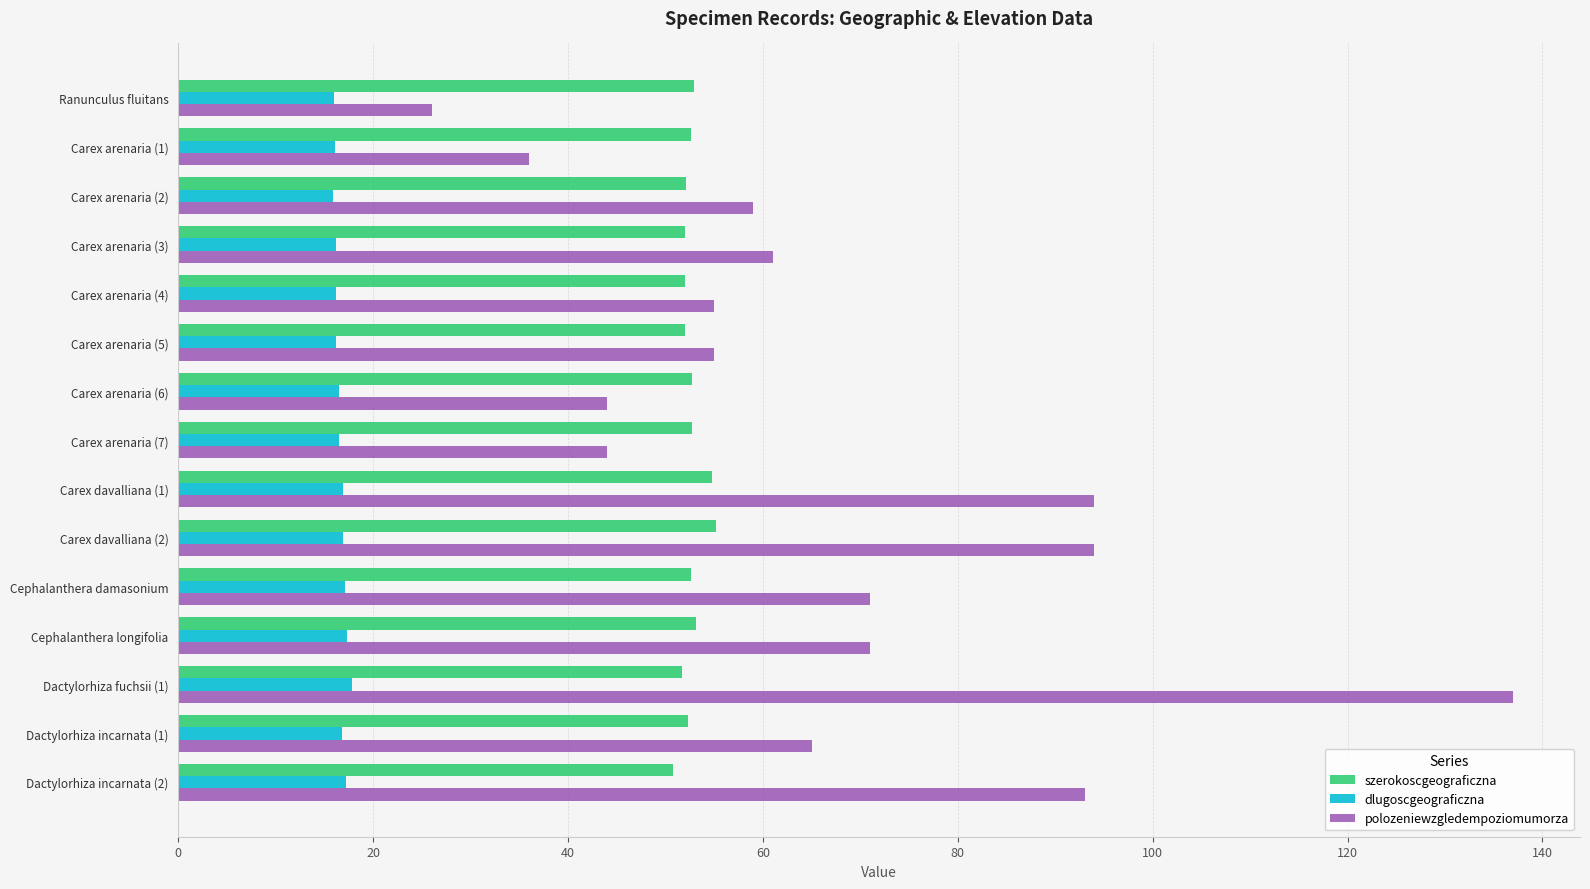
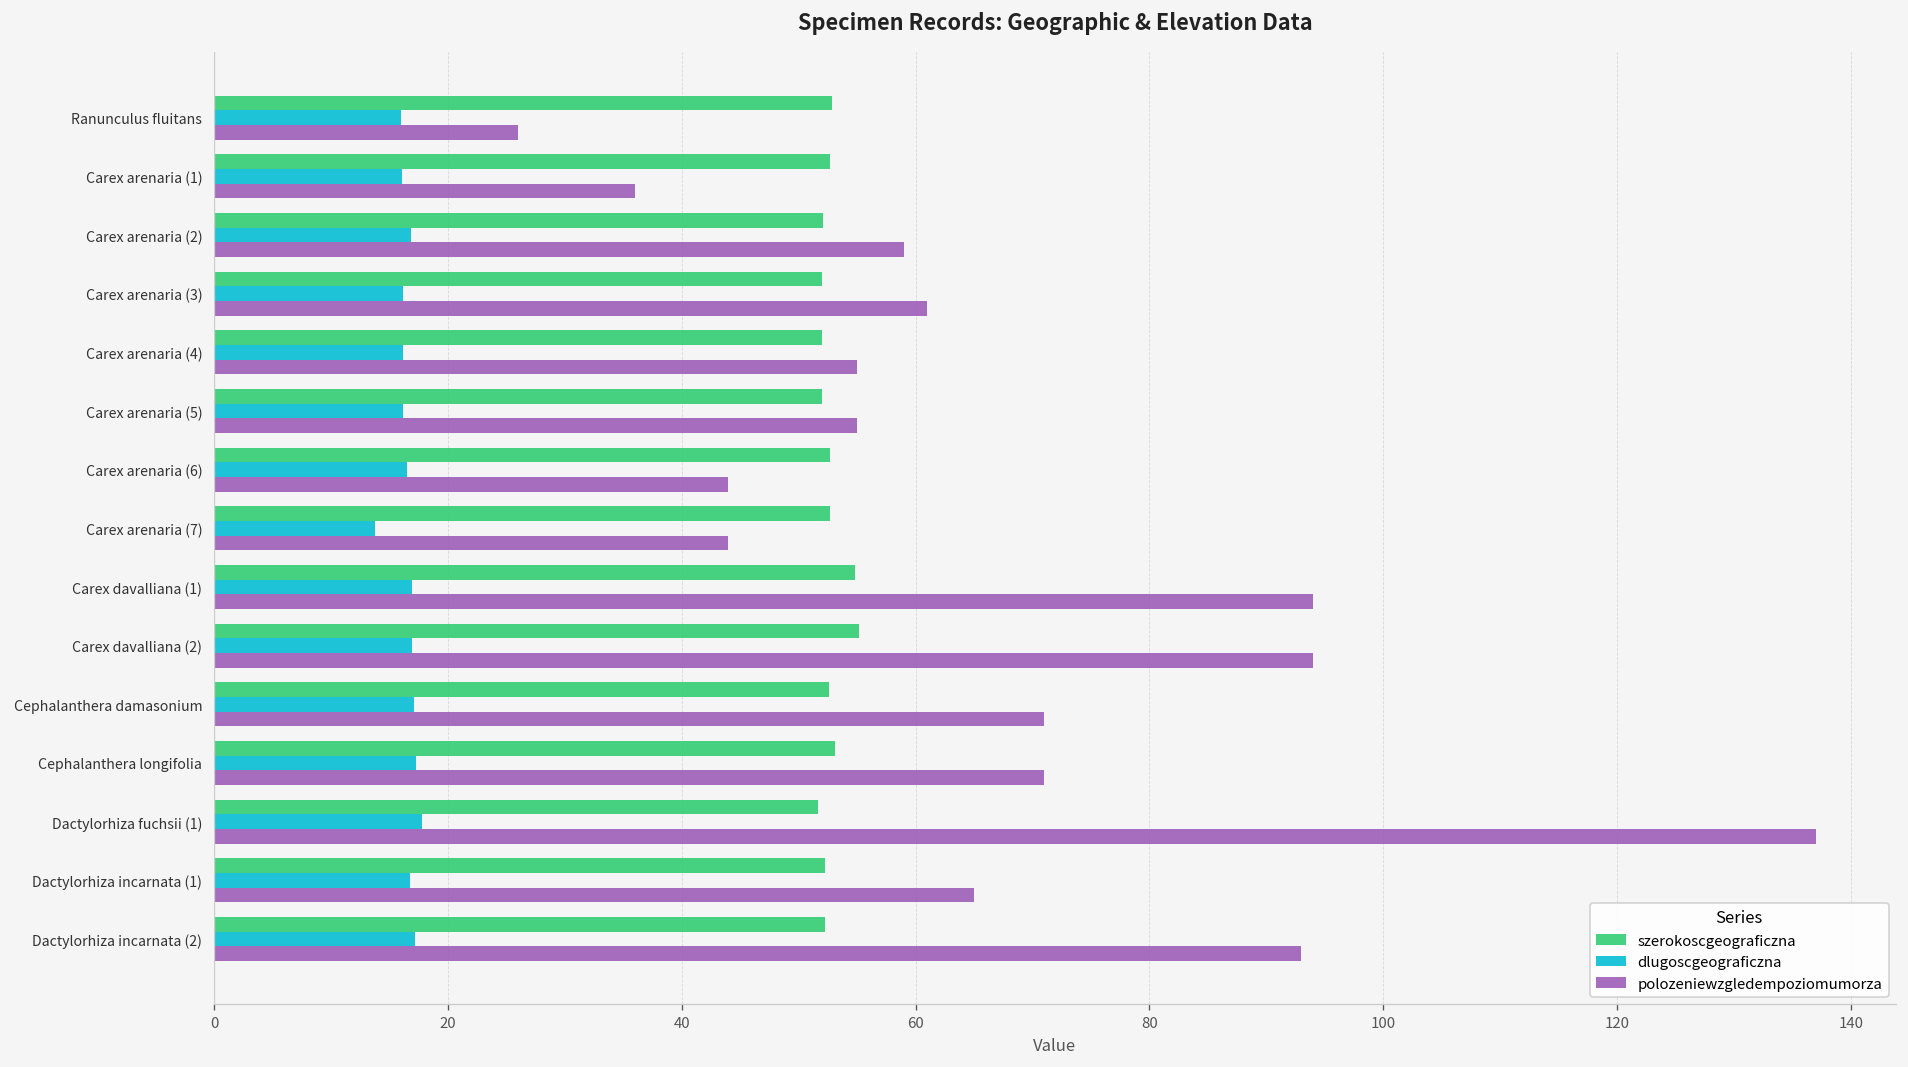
  {
    "szerokoscgeograficzna": {
      "Ranunculus fluitans": 53,
      "Carex arenaria (1)": 53,
      "Carex arenaria (2)": 52,
      "Carex arenaria (3)": 52,
      "Carex arenaria (4)": 52,
      "Carex arenaria (5)": 52,
      "Carex arenaria (6)": 53,
      "Carex arenaria (7)": 53,
      "Carex davalliana (1)": 55,
      "Carex davalliana (2)": 55,
      "Cephalanthera damasonium": 53,
      "Cephalanthera longifolia": 53,
      "Dactylorhiza fuchsii (1)": 52,
      "Dactylorhiza incarnata (1)": 52,
-     "Dactylorhiza incarnata (2)": 51
+     "Dactylorhiza incarnata (2)": 52
    },
    "dlugoscgeograficzna": {
      "Ranunculus fluitans": 16,
      "Carex arenaria (1)": 16,
-     "Carex arenaria (2)": 16,
+     "Carex arenaria (2)": 17,
      "Carex arenaria (3)": 16,
      "Carex arenaria (4)": 16,
      "Carex arenaria (5)": 16,
      "Carex arenaria (6)": 17,
-     "Carex arenaria (7)": 17,
+     "Carex arenaria (7)": 14,
      "Carex davalliana (1)": 17,
      "Carex davalliana (2)": 17,
      "Cephalanthera damasonium": 17,
      "Cephalanthera longifolia": 17,
      "Dactylorhiza fuchsii (1)": 18,
      "Dactylorhiza incarnata (1)": 17,
      "Dactylorhiza incarnata (2)": 17
    },
    "polozeniewzgledempoziomumorza": {
      "Ranunculus fluitans": 26,
      "Carex arenaria (1)": 36,
      "Carex arenaria (2)": 59,
      "Carex arenaria (3)": 61,
      "Carex arenaria (4)": 55,
      "Carex arenaria (5)": 55,
      "Carex arenaria (6)": 44,
      "Carex arenaria (7)": 44,
      "Carex davalliana (1)": 94,
      "Carex davalliana (2)": 94,
      "Cephalanthera damasonium": 71,
      "Cephalanthera longifolia": 71,
      "Dactylorhiza fuchsii (1)": 137,
      "Dactylorhiza incarnata (1)": 65,
      "Dactylorhiza incarnata (2)": 93
    }
  }
